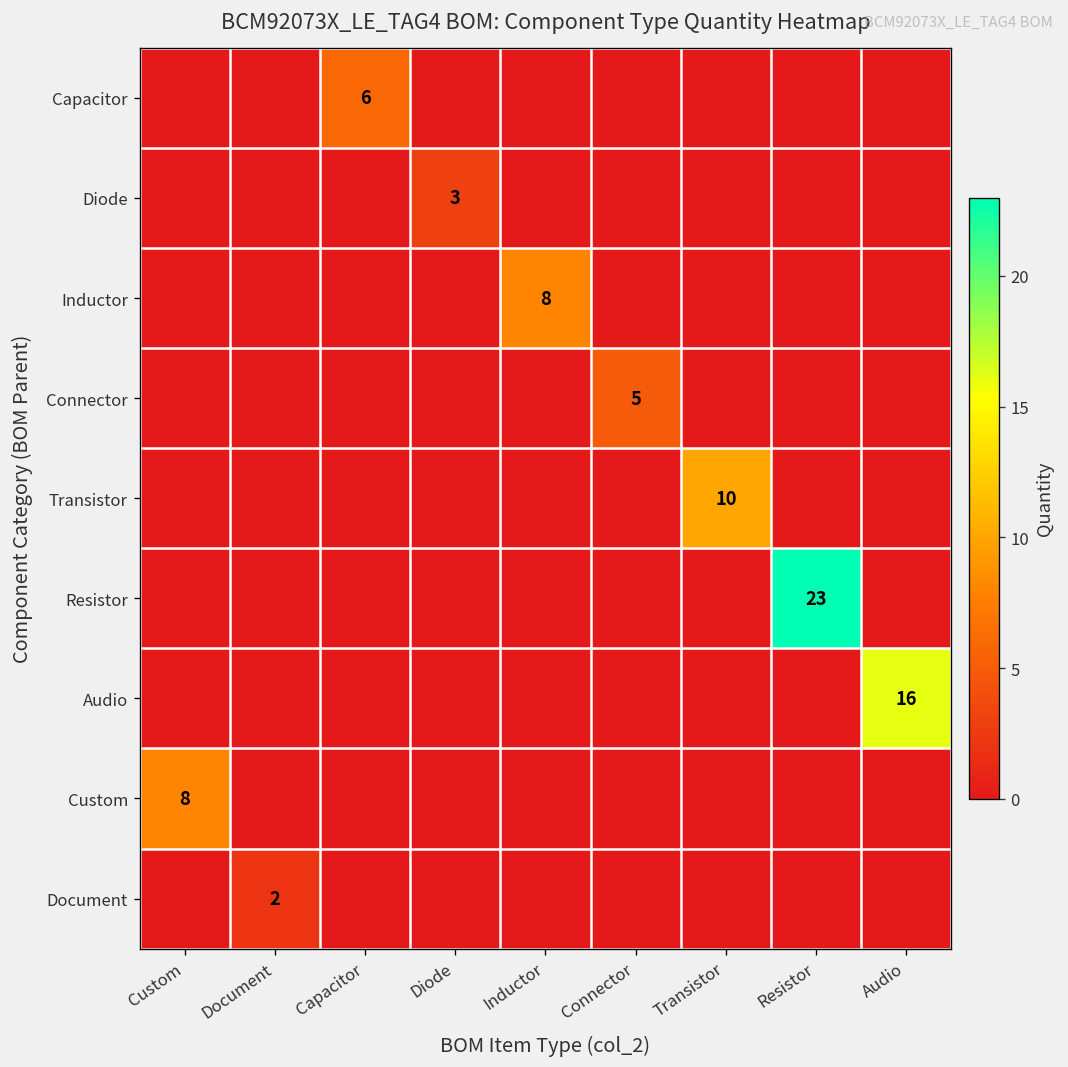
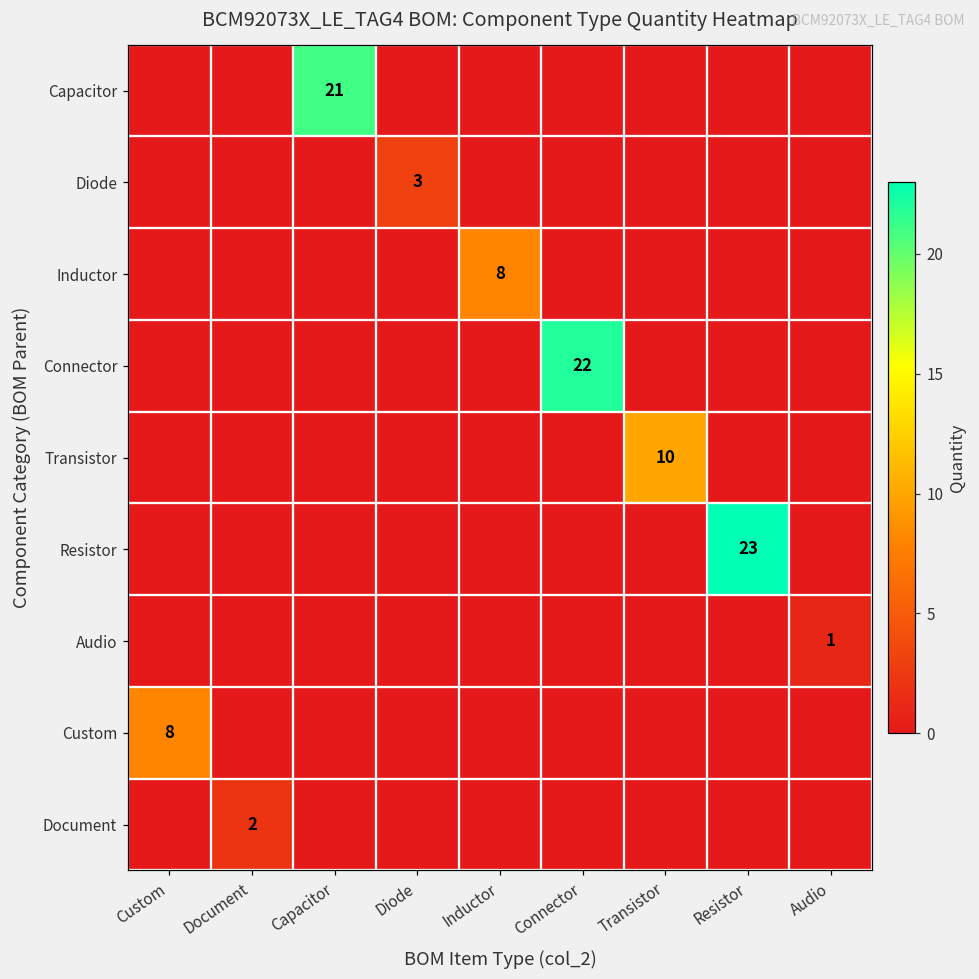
  {
    "Capacitor": {
-     "Capacitor": 6
+     "Capacitor": 21
    },
    "Diode": {
      "Diode": 3
    },
    "Inductor": {
      "Inductor": 8
    },
    "Connector": {
-     "Connector": 5
+     "Connector": 22
    },
    "Transistor": {
      "Transistor": 10
    },
    "Resistor": {
      "Resistor": 23
    },
    "Audio": {
-     "Audio": 16
+     "Audio": 1
    },
    "Custom": {
      "Custom": 8
    },
    "Document": {
      "Document": 2
    }
  }
